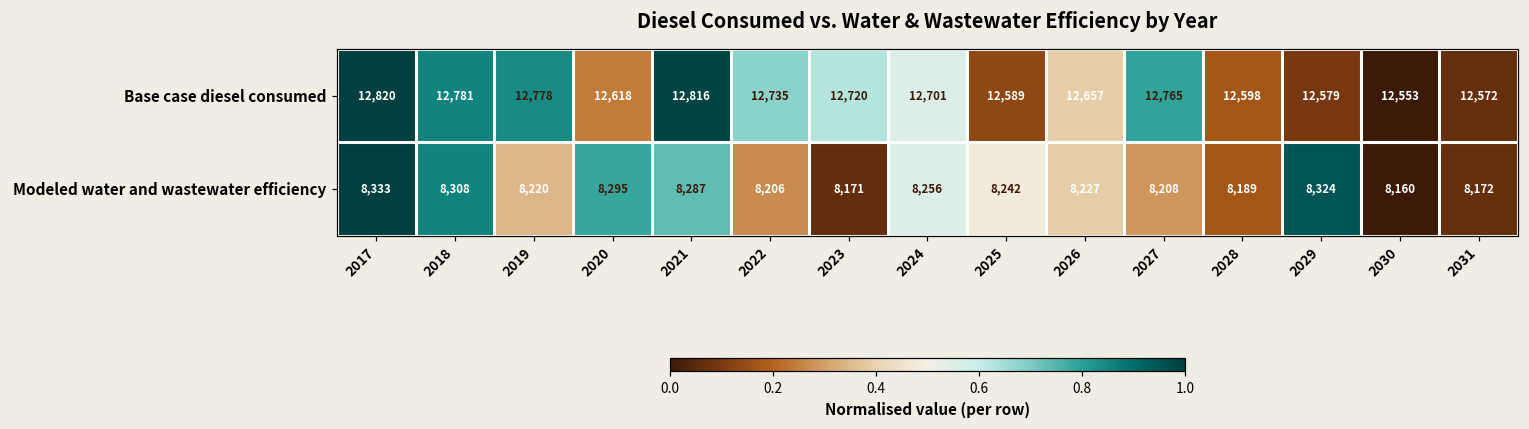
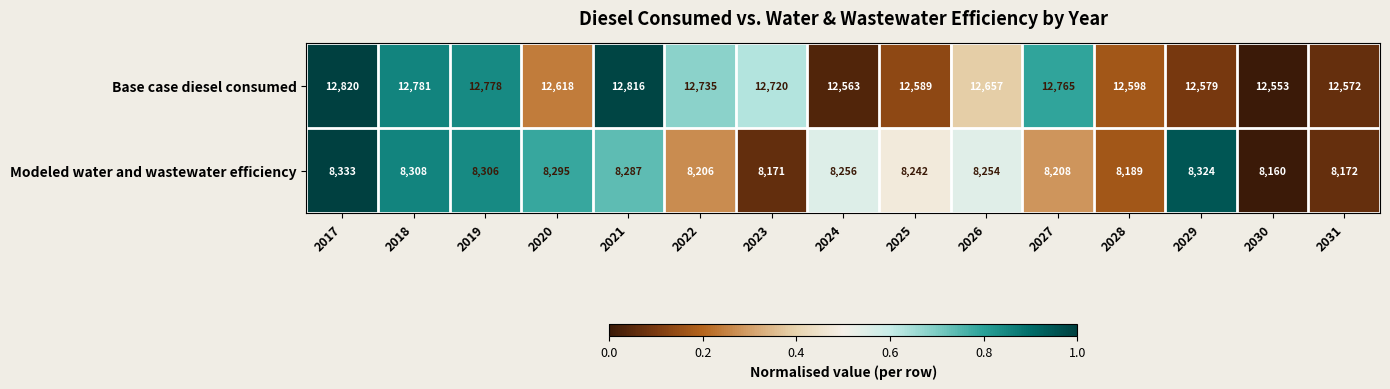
  {
    "Base case diesel consumed": {
      "2017": "12,820",
      "2018": "12,781",
      "2019": "12,778",
      "2020": "12,618",
      "2021": "12,816",
      "2022": "12,735",
      "2023": "12,720",
-     "2024": "12,701",
+     "2024": "12,563",
      "2025": "12,589",
      "2026": "12,657",
      "2027": "12,765",
      "2028": "12,598",
      "2029": "12,579",
      "2030": "12,553",
      "2031": "12,572"
    },
    "Modeled water and wastewater efficiency": {
      "2017": "8,333",
      "2018": "8,308",
-     "2019": "8,220",
+     "2019": "8,306",
      "2020": "8,295",
      "2021": "8,287",
      "2022": "8,206",
      "2023": "8,171",
      "2024": "8,256",
      "2025": "8,242",
-     "2026": "8,227",
+     "2026": "8,254",
      "2027": "8,208",
      "2028": "8,189",
      "2029": "8,324",
      "2030": "8,160",
      "2031": "8,172"
    }
  }
